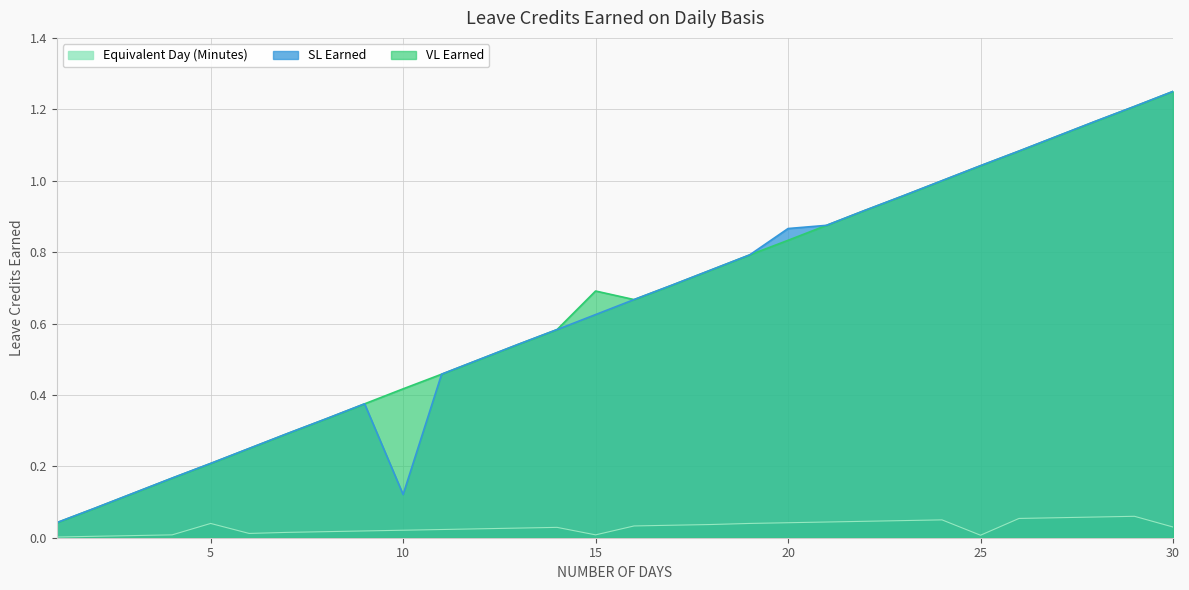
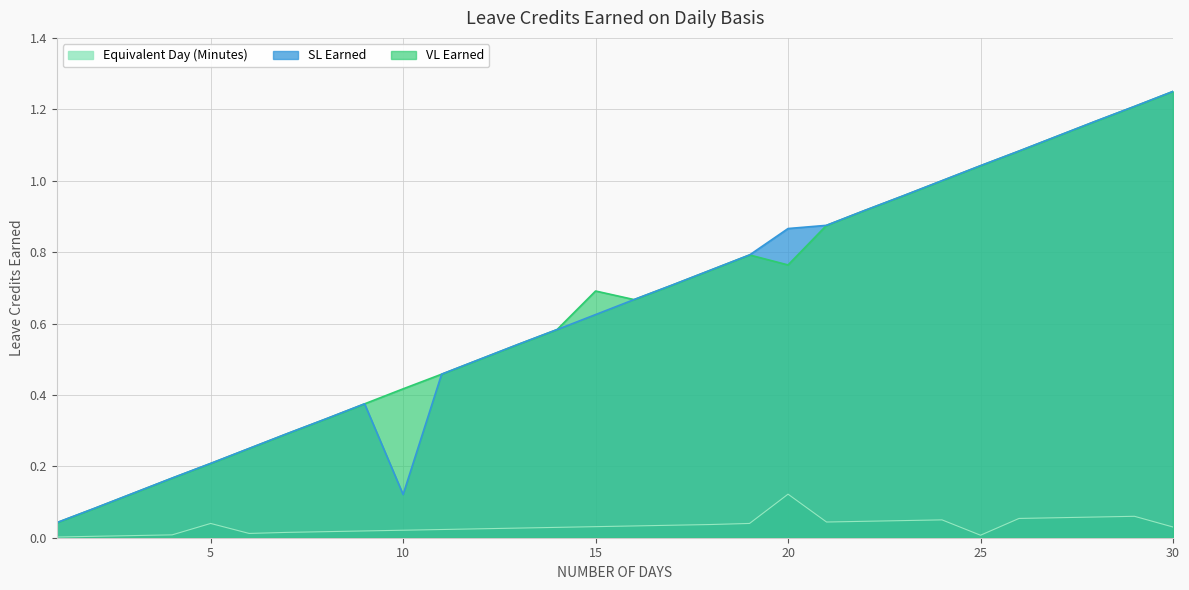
  {
    "Equivalent Day (Minutes)": {
      "5": 0.04,
      "10": 0.02,
-     "15": 0.01,
-     "20": 0.04,
+     "15": 0.03,
+     "20": 0.12,
      "25": 0.01,
      "30": 0.03
    },
    "SL Earned": {
      "10": 0.12,
      "15": 0.63,
      "20": 0.87
    },
    "VL Earned": {
      "10": 0.42,
      "15": 0.69,
-     "20": 0.83
+     "20": 0.76
    }
  }
